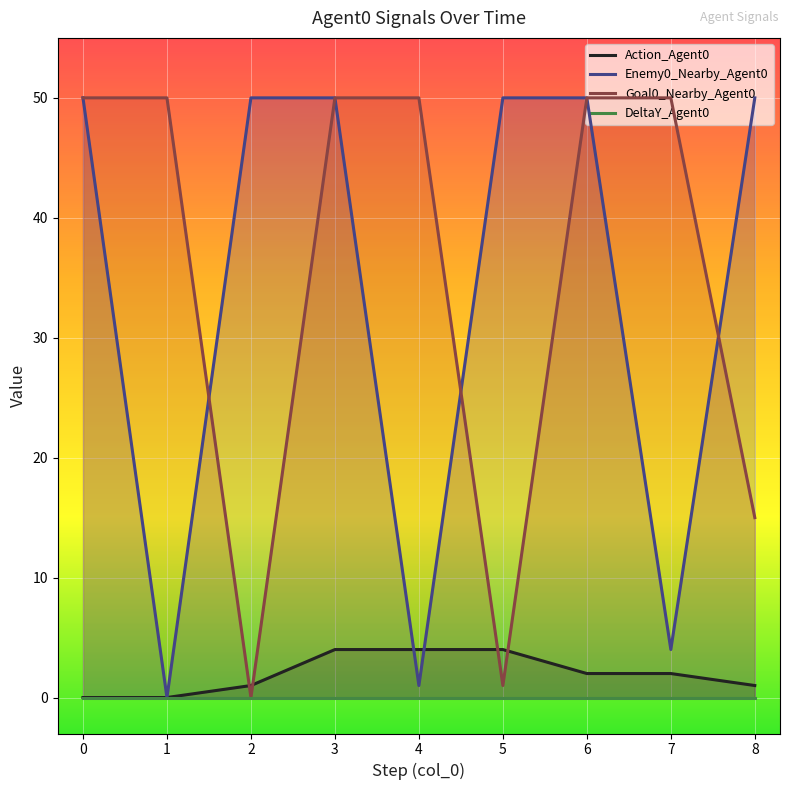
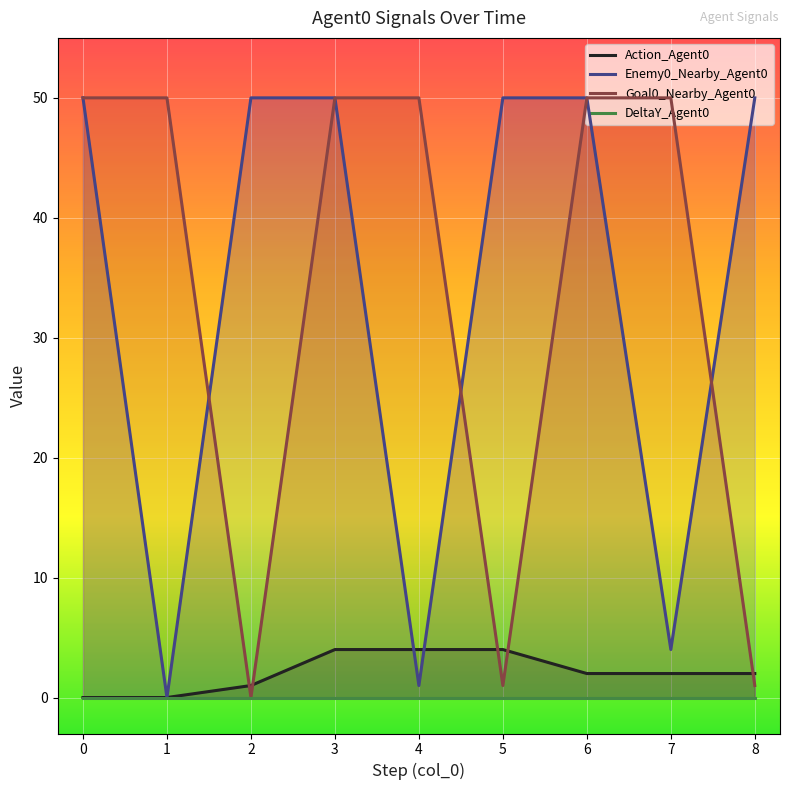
  {
    "Action_Agent0": {
      "2": 1,
      "3": 4,
      "4": 4,
      "5": 4,
      "6": 2,
      "7": 2,
-     "8": 1
+     "8": 2
    },
    "Enemy0_Nearby_Agent0": {
      "2": 50,
      "4": 1,
      "5": 50,
      "7": 4
    },
    "Goal0_Nearby_Agent0": {
      "1": 50,
      "4": 50,
      "5": 1,
-     "8": 15
+     "8": 1
    },
    "DeltaY_Agent0": {
      "3": 0,
      "4": 0,
      "5": 0,
      "6": 0,
      "7": 0,
      "8": 0
    }
  }
